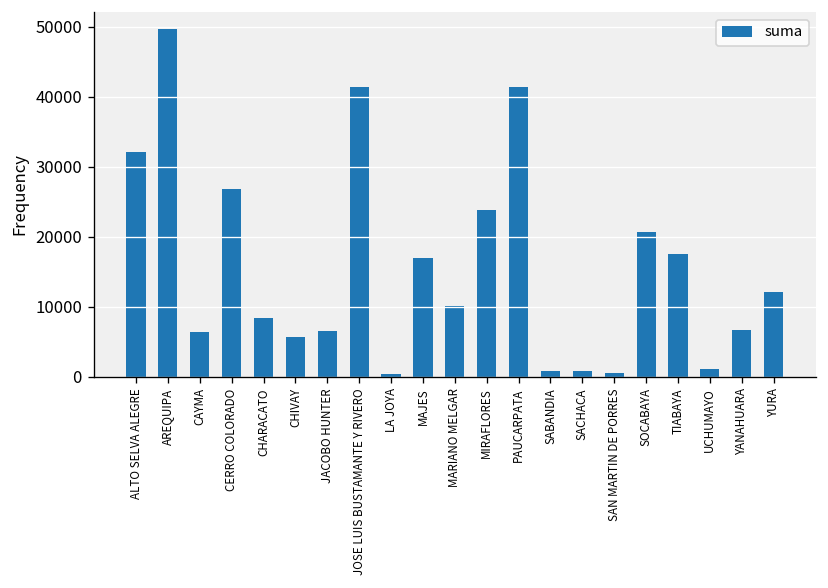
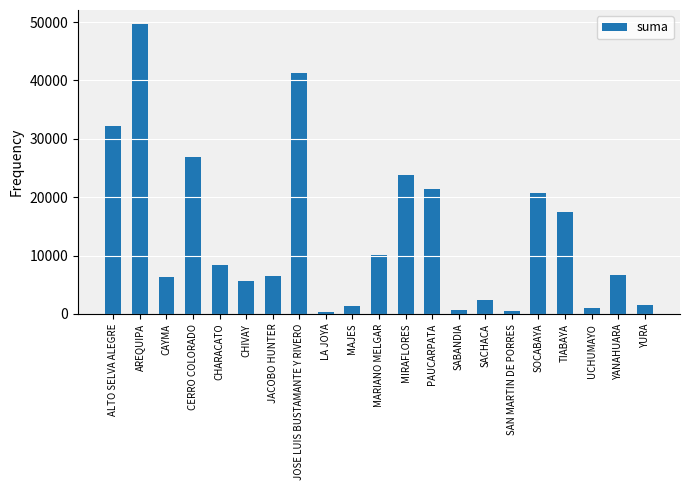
  {
    "ALTO SELVA ALEGRE": 32000,
    "AREQUIPA": 50000,
    "CAYMA": 6000,
    "CERRO COLORADO": 27000,
    "CHARACATO": 8000,
    "CHIVAY": 6000,
    "JACOBO HUNTER": 7000,
    "JOSE LUIS BUSTAMANTE Y RIVERO": 41000,
-   "MAJES": 17000,
+   "MAJES": 1000,
    "MARIANO MELGAR": 10000,
    "MIRAFLORES": 24000,
-   "PAUCARPATA": 41000,
+   "PAUCARPATA": 21000,
    "SABANDIA": 1000,
-   "SACHACA": 1000,
+   "SACHACA": 2000,
    "SAN MARTIN DE PORRES": 1000,
    "SOCABAYA": 21000,
    "TIABAYA": 17000,
    "UCHUMAYO": 1000,
    "YANAHUARA": 7000,
-   "YURA": 12000
+   "YURA": 2000
  }
